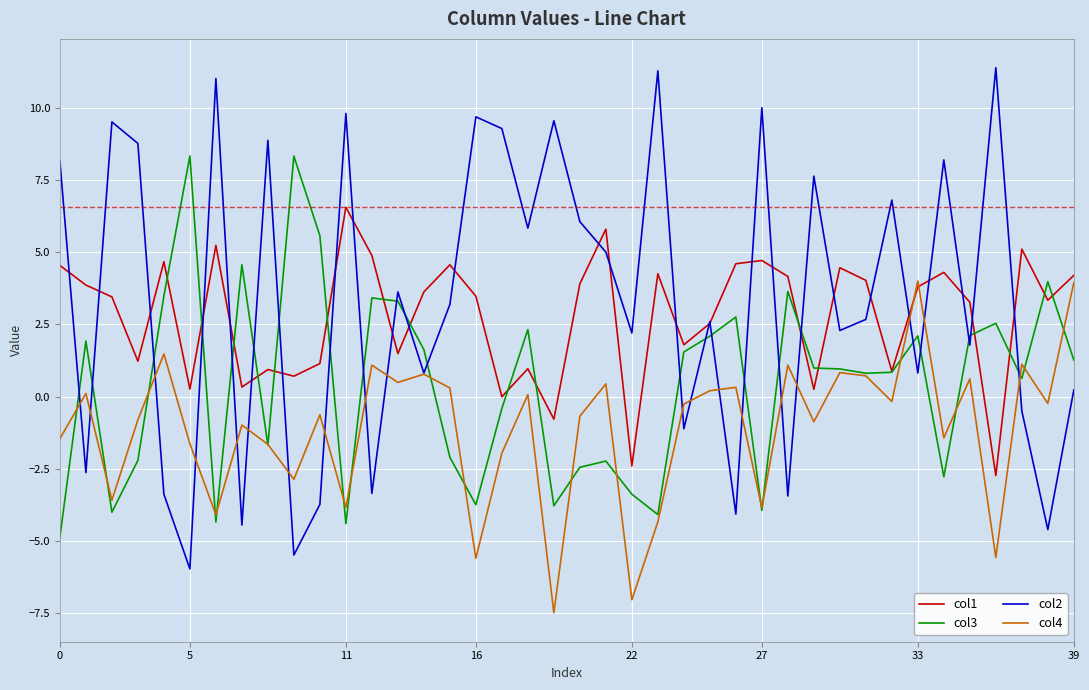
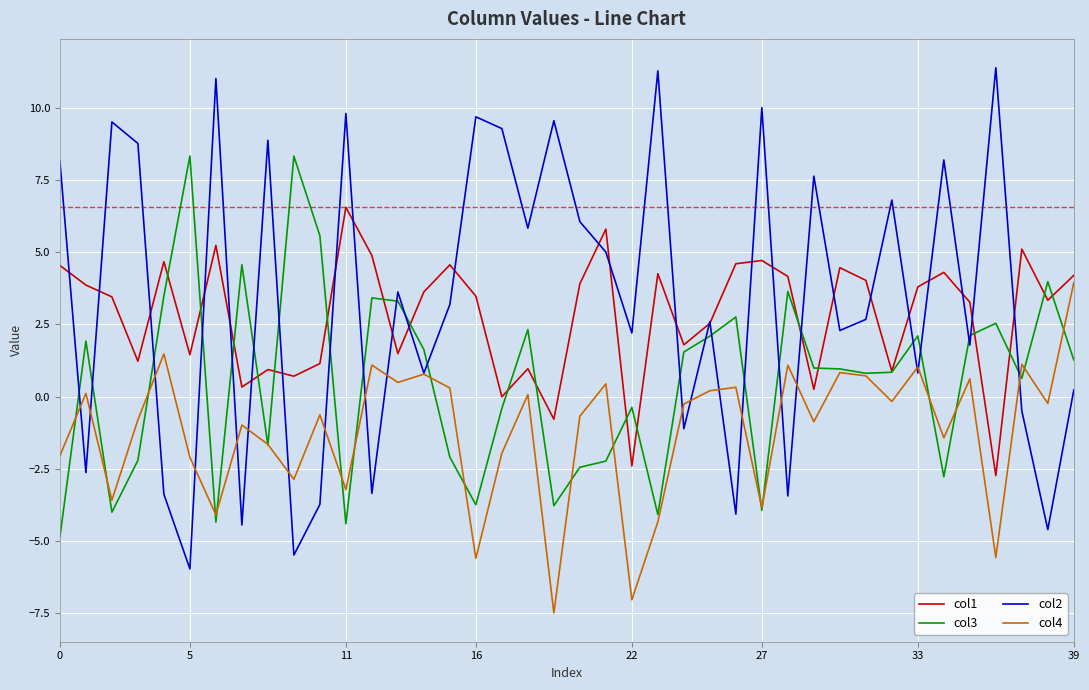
  {
    "col1": {
      "0": 4.5,
-     "5": 0.3,
+     "5": 1.4,
      "11": 6.6,
      "16": 3.5,
      "22": -2.4,
      "27": 4.7,
      "33": 3.8,
      "39": 4.2
    },
    "col3": {
      "0": -4.9,
      "5": 8.3,
      "11": -4.4,
      "16": -3.8,
-     "22": -3.4,
+     "22": -0.4,
      "27": -3.9,
      "33": 2.1,
      "39": 1.3
    },
    "col2": {
      "0": 8.2,
      "5": -6.0,
      "11": 9.8,
      "16": 9.7,
      "22": 2.2,
      "27": 10.0,
      "33": 0.8,
      "39": 0.2
    },
    "col4": {
-     "0": -1.5,
-     "5": -1.6,
-     "11": -3.8,
+     "0": -2.1,
+     "5": -2.1,
+     "11": -3.2,
      "16": -5.6,
      "22": -7.0,
      "27": -3.9,
-     "33": 4.0,
+     "33": 1.0,
      "39": 3.9
    }
  }
